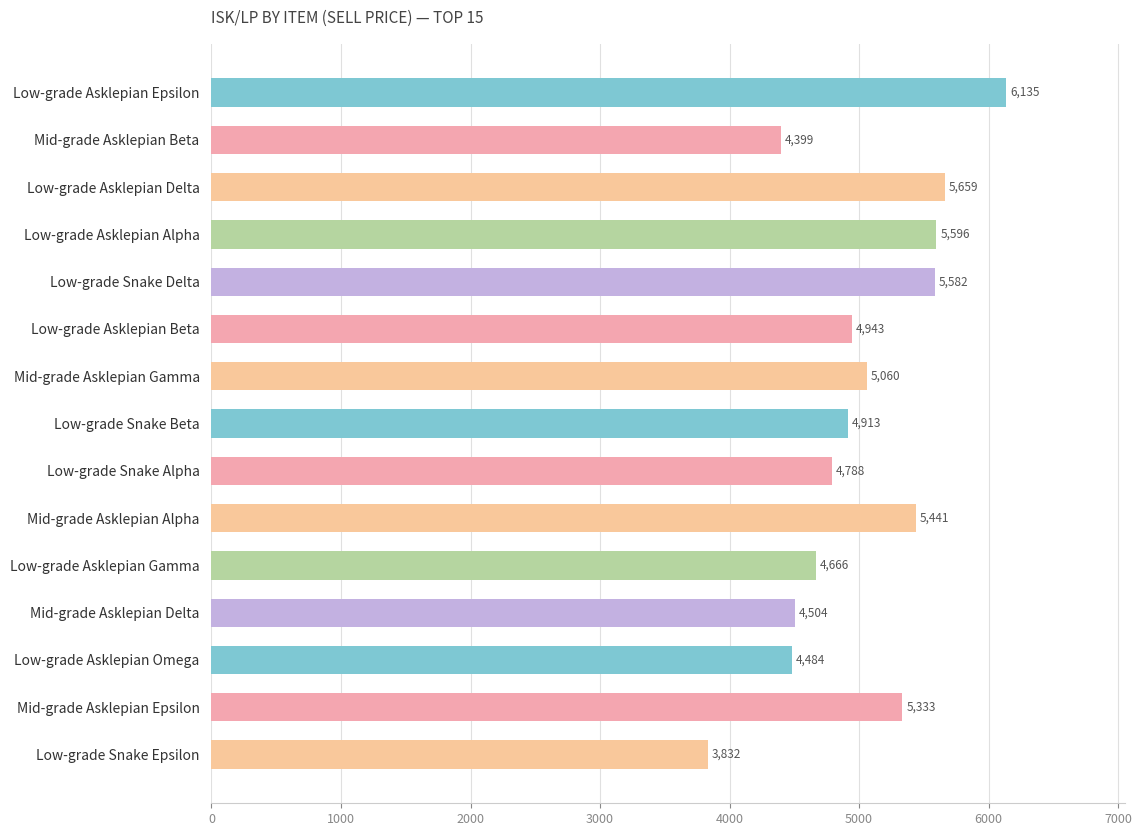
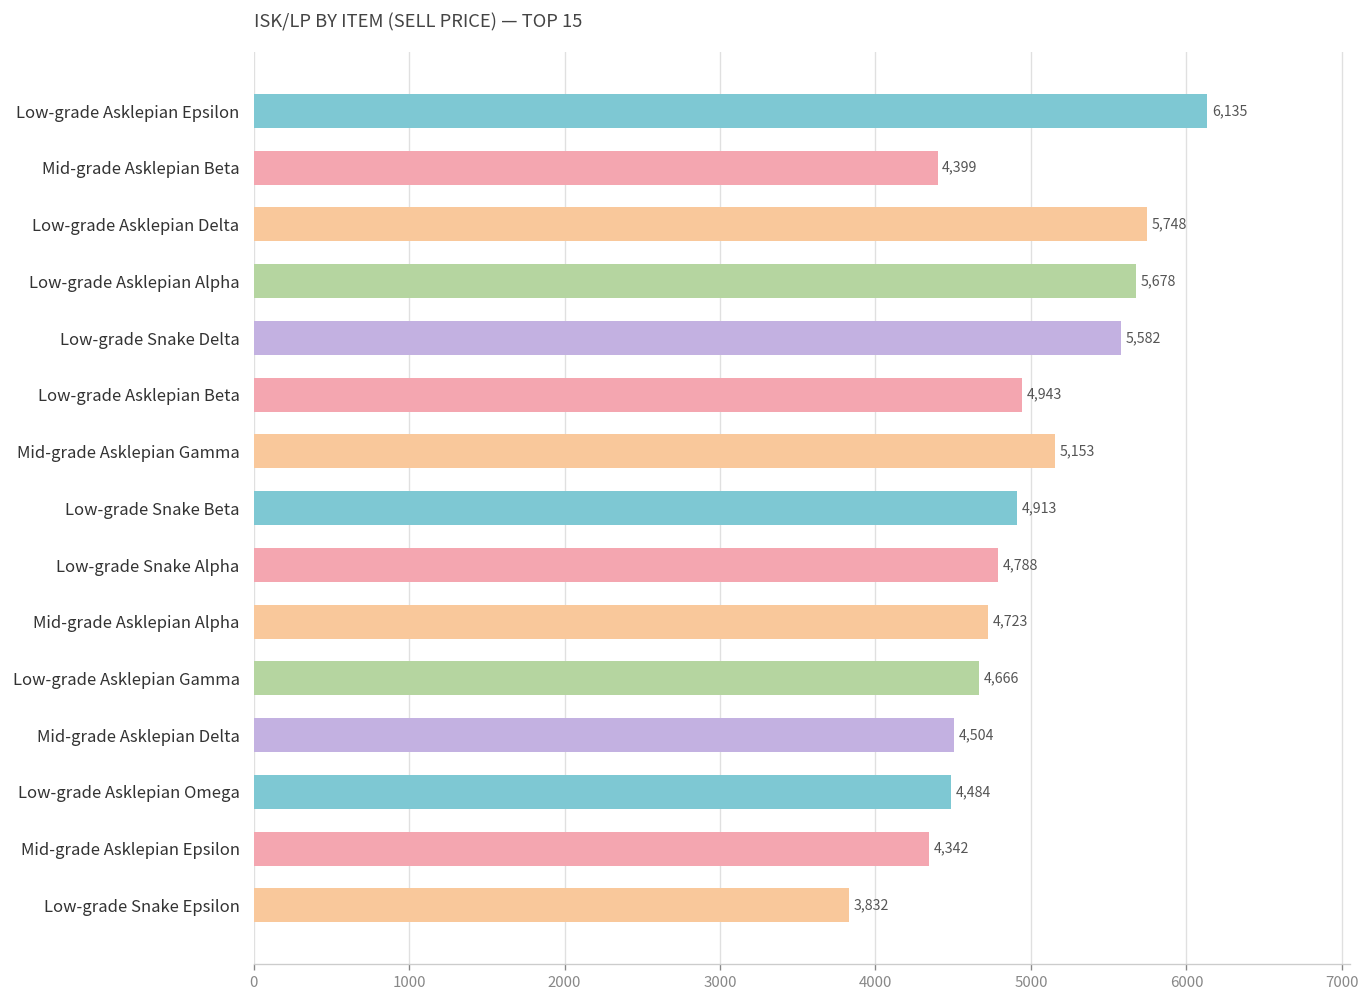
  {
    "Low-grade Asklepian Epsilon": "6,135",
    "Mid-grade Asklepian Beta": "4,399",
-   "Low-grade Asklepian Delta": "5,659",
-   "Low-grade Asklepian Alpha": "5,596",
+   "Low-grade Asklepian Delta": "5,748",
+   "Low-grade Asklepian Alpha": "5,678",
    "Low-grade Snake Delta": "5,582",
    "Low-grade Asklepian Beta": "4,943",
-   "Mid-grade Asklepian Gamma": "5,060",
+   "Mid-grade Asklepian Gamma": "5,153",
    "Low-grade Snake Beta": "4,913",
    "Low-grade Snake Alpha": "4,788",
-   "Mid-grade Asklepian Alpha": "5,441",
+   "Mid-grade Asklepian Alpha": "4,723",
    "Low-grade Asklepian Gamma": "4,666",
    "Mid-grade Asklepian Delta": "4,504",
    "Low-grade Asklepian Omega": "4,484",
-   "Mid-grade Asklepian Epsilon": "5,333",
+   "Mid-grade Asklepian Epsilon": "4,342",
    "Low-grade Snake Epsilon": "3,832"
  }
